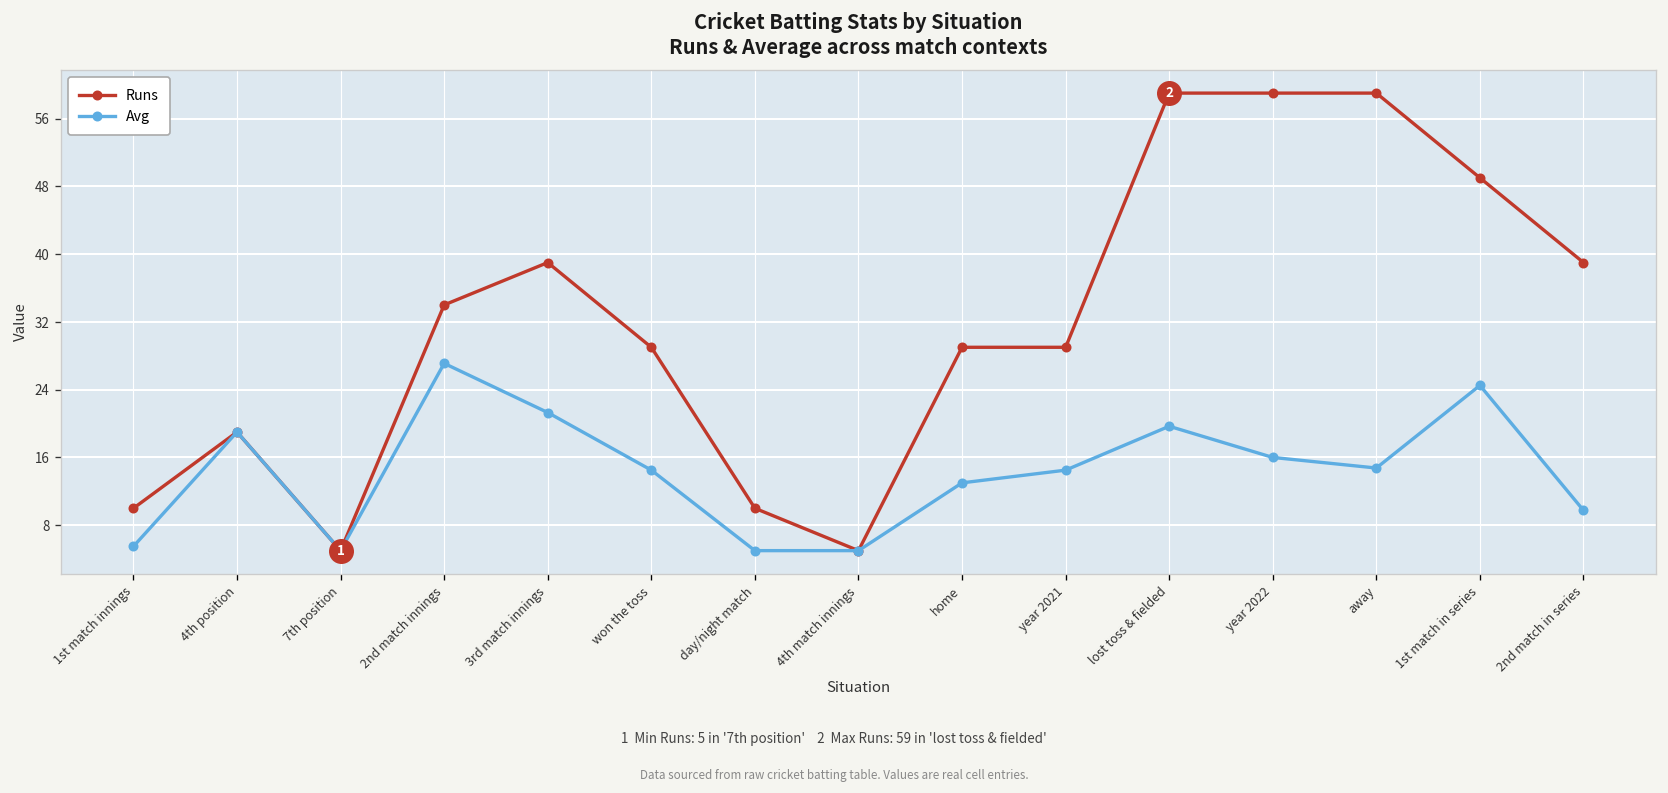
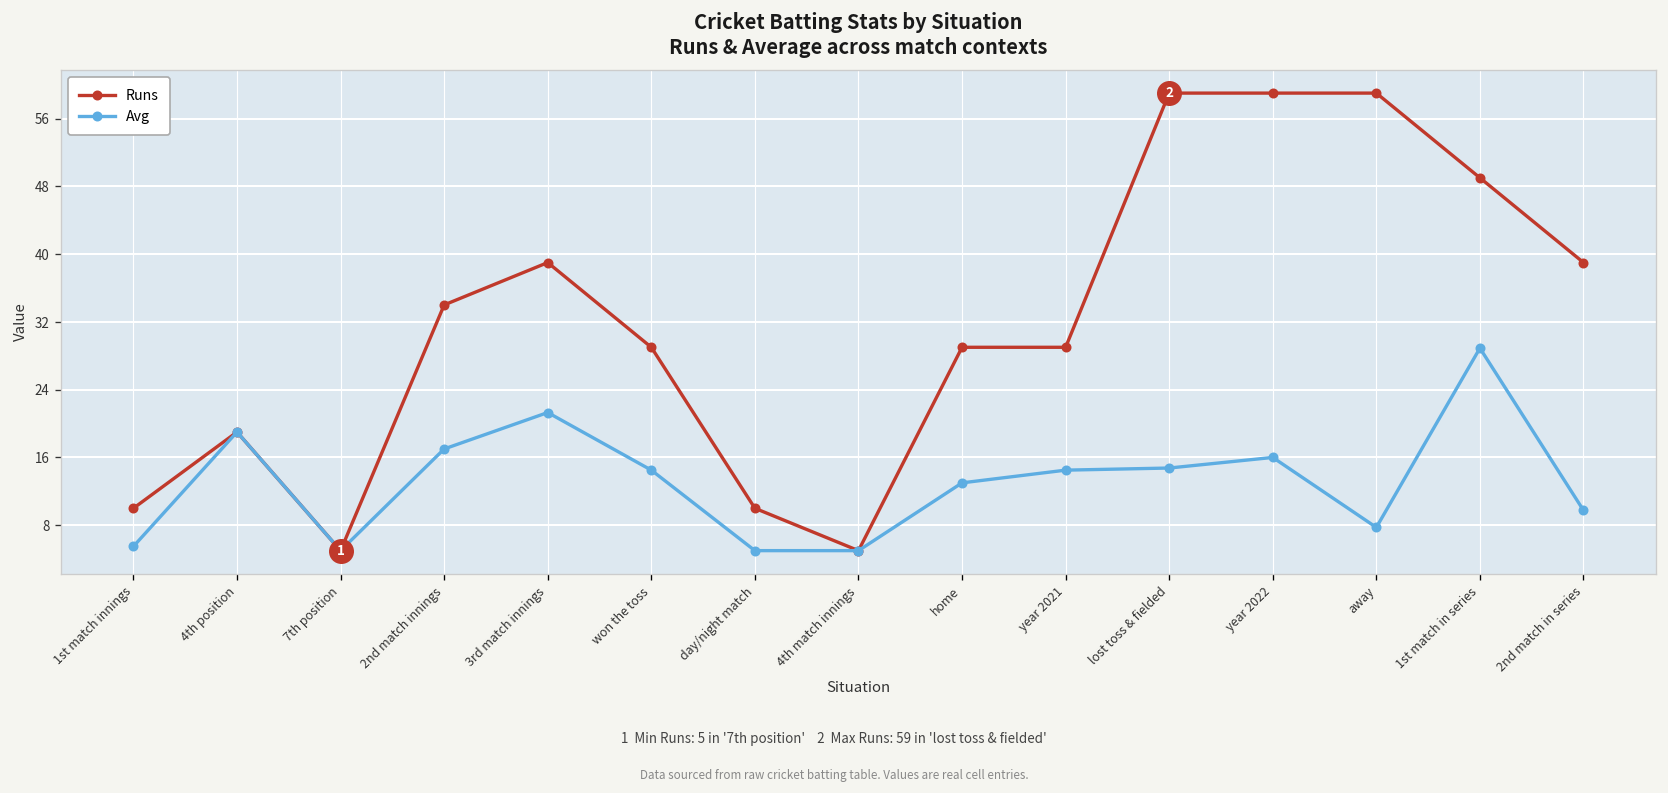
  {
    "Avg": {
      "1st match innings": 6,
-     "2nd match innings": 27,
+     "2nd match innings": 17,
      "3rd match innings": 21,
      "won the toss": 15,
      "day/night match": 5,
      "home": 13,
      "year 2021": 15,
-     "lost toss & fielded": 20,
+     "lost toss & fielded": 15,
      "year 2022": 16,
-     "away": 15,
-     "1st match in series": 25,
+     "away": 8,
+     "1st match in series": 29,
      "2nd match in series": 10
    }
  }
